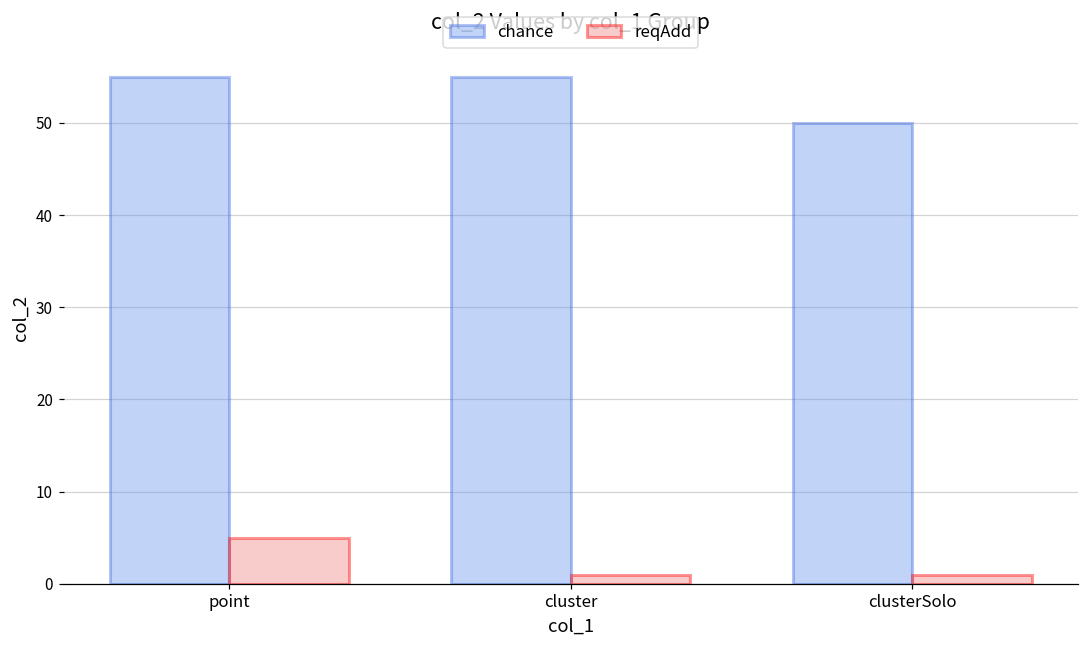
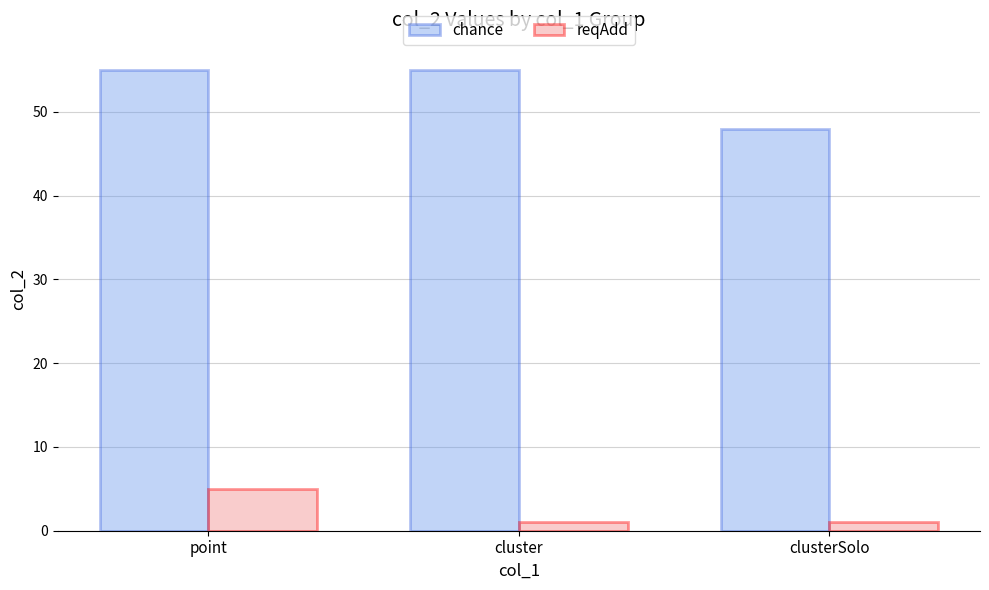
  {
    "chance": {
      "point": 55,
      "cluster": 55,
-     "clusterSolo": 50
+     "clusterSolo": 48
    },
    "reqAdd": {
      "point": 5,
      "cluster": 1,
      "clusterSolo": 1
    }
  }
